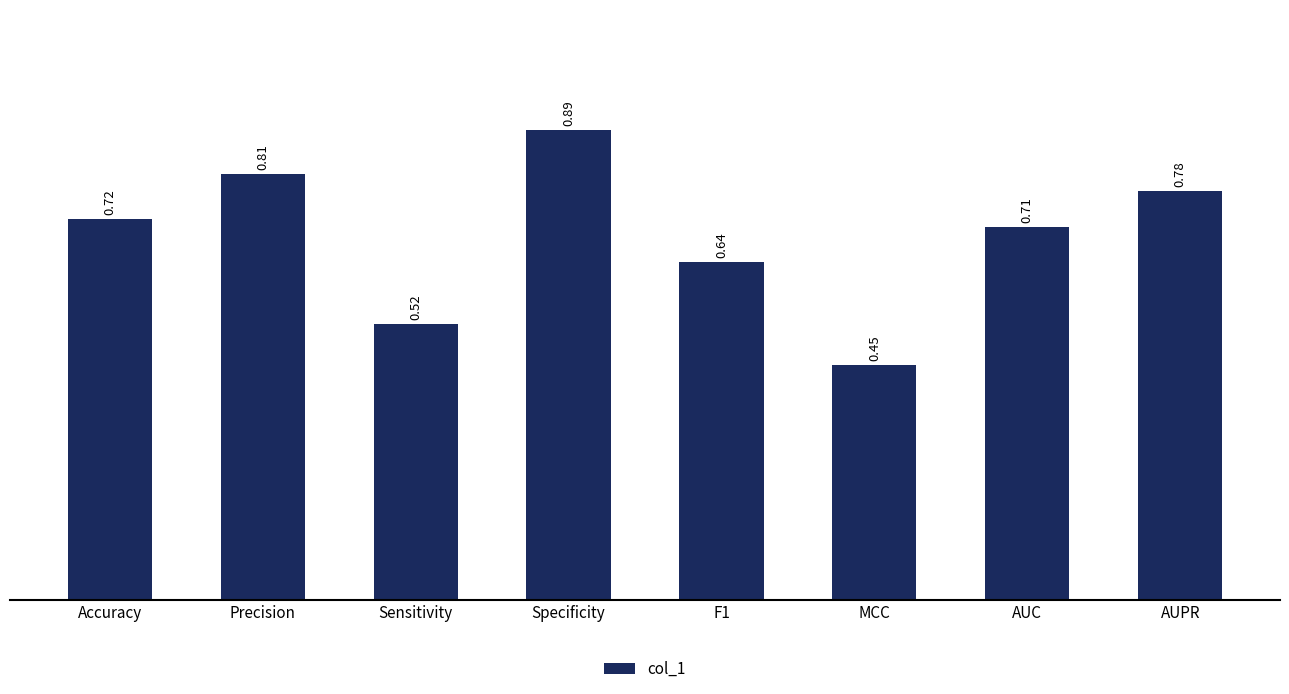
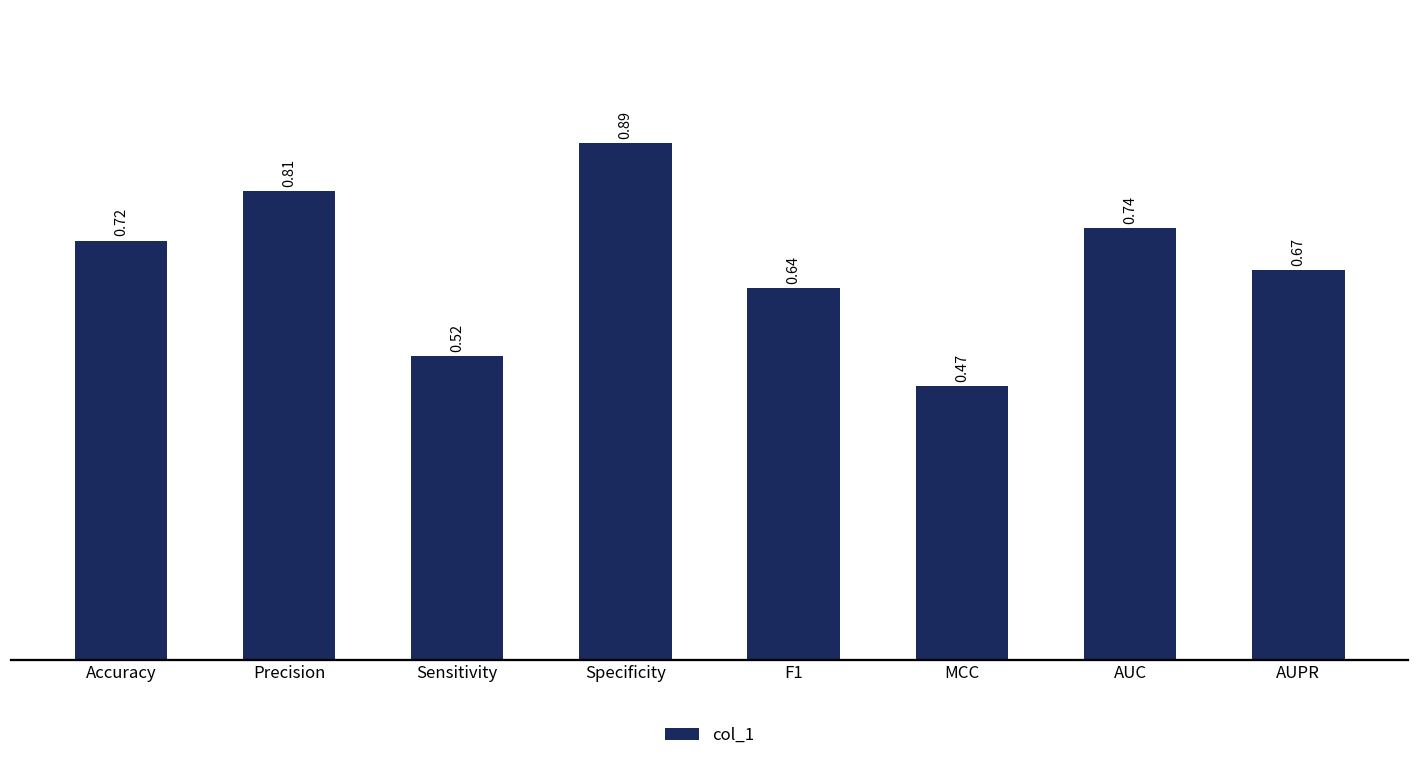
  {
    "Accuracy": 0.72,
    "Precision": 0.81,
    "Sensitivity": 0.52,
    "Specificity": 0.89,
    "F1": 0.64,
-   "MCC": 0.45,
-   "AUC": 0.71,
-   "AUPR": 0.78
+   "MCC": 0.47,
+   "AUC": 0.74,
+   "AUPR": 0.67
  }
